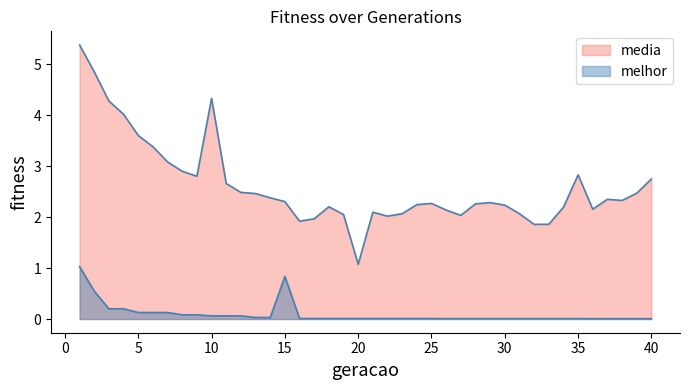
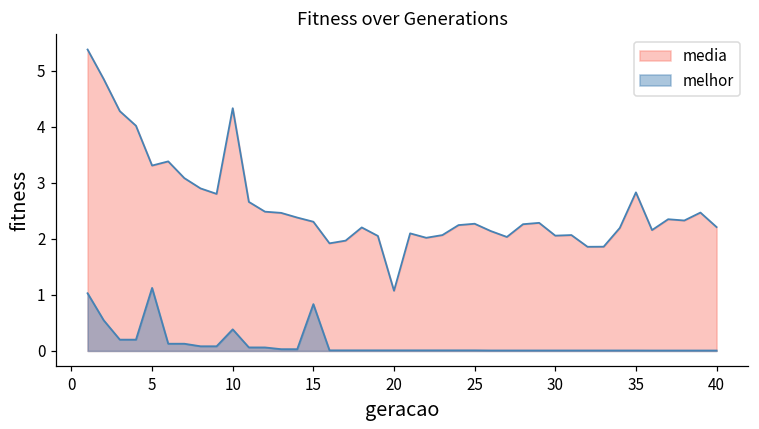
  {
    "media": {
-     "5": 3.6,
+     "5": 3.3,
      "10": 4.3,
      "15": 2.3,
      "20": 1.1,
      "25": 2.3,
-     "30": 2.2,
+     "30": 2.1,
      "35": 2.8,
-     "40": 2.7
+     "40": 2.2
    },
    "melhor": {
-     "5": 0.1,
-     "10": 0.1,
+     "5": 1.1,
+     "10": 0.4,
      "15": 0.8,
      "20": 0.0,
      "25": 0.0,
      "30": 0.0,
      "35": 0.0,
      "40": 0.0
    }
  }
